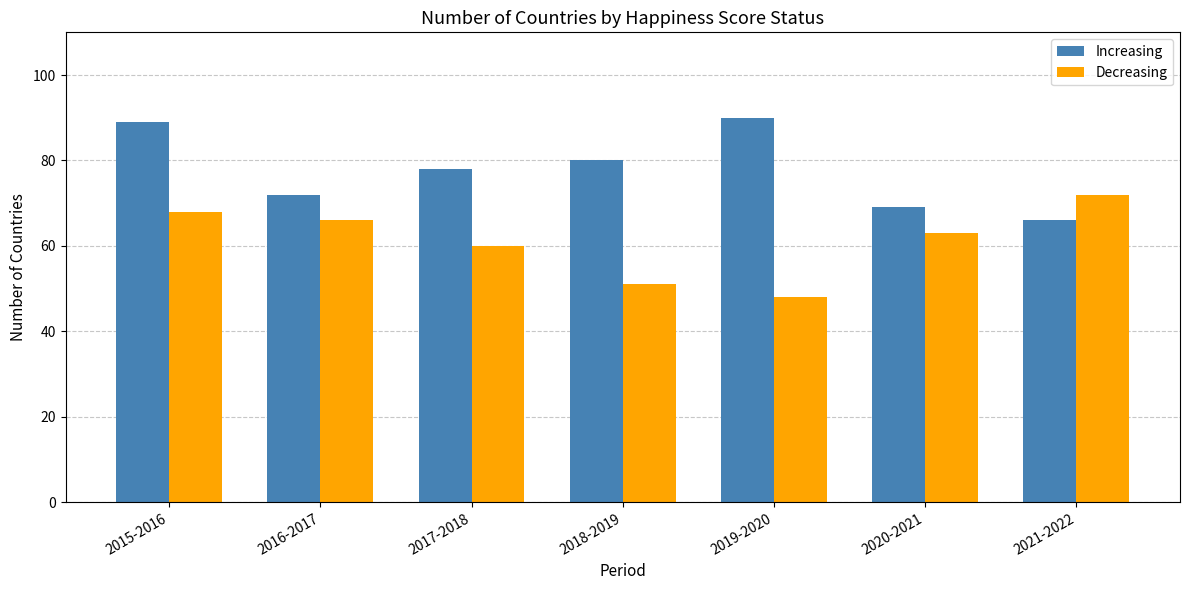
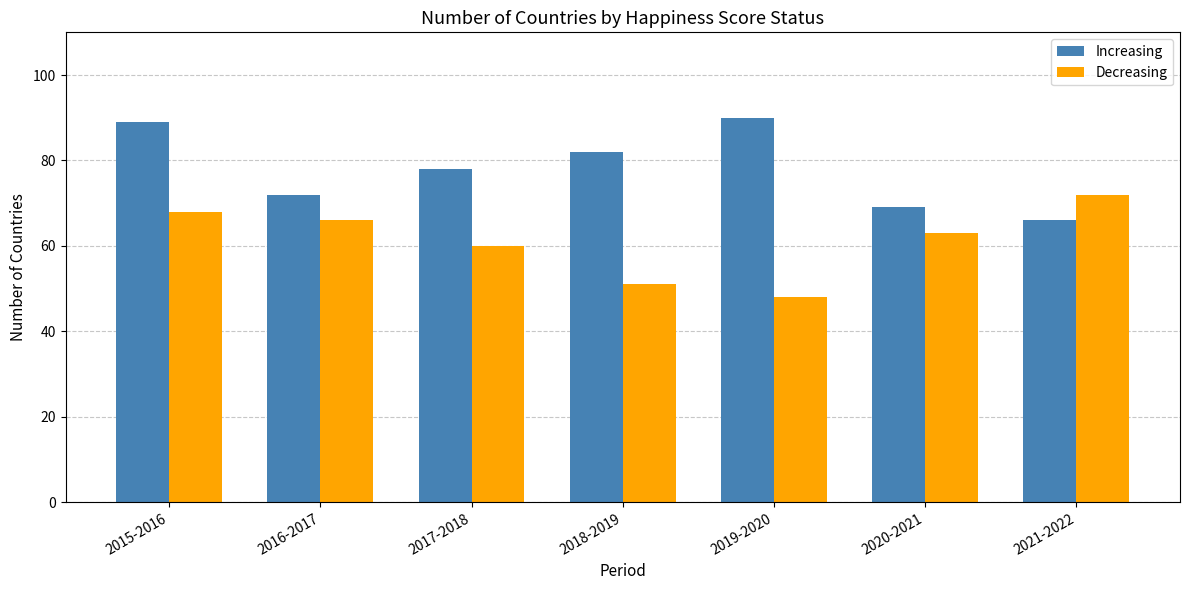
  {
    "Increasing": {
      "2015-2016": 89,
      "2016-2017": 72,
      "2017-2018": 78,
-     "2018-2019": 80,
+     "2018-2019": 82,
      "2019-2020": 90,
      "2020-2021": 69,
      "2021-2022": 66
    },
    "Decreasing": {
      "2015-2016": 68,
      "2016-2017": 66,
      "2017-2018": 60,
      "2018-2019": 51,
      "2019-2020": 48,
      "2020-2021": 63,
      "2021-2022": 72
    }
  }
